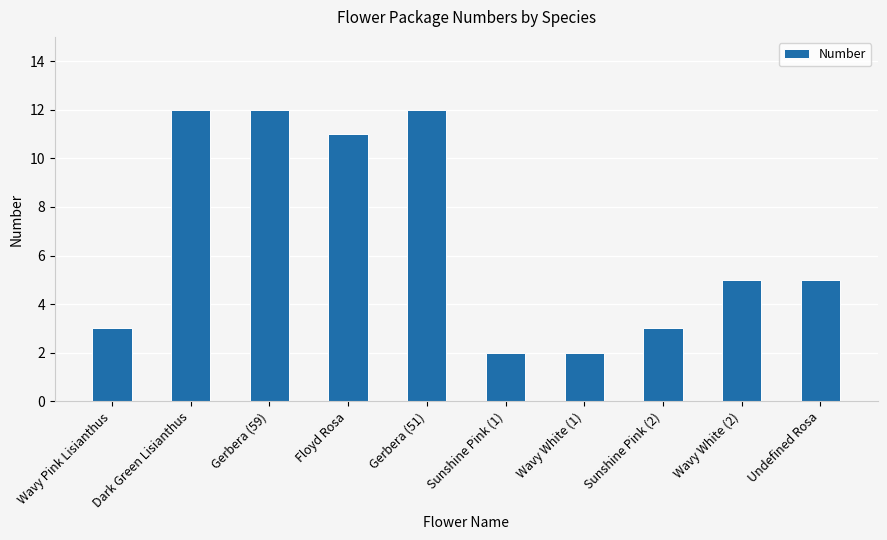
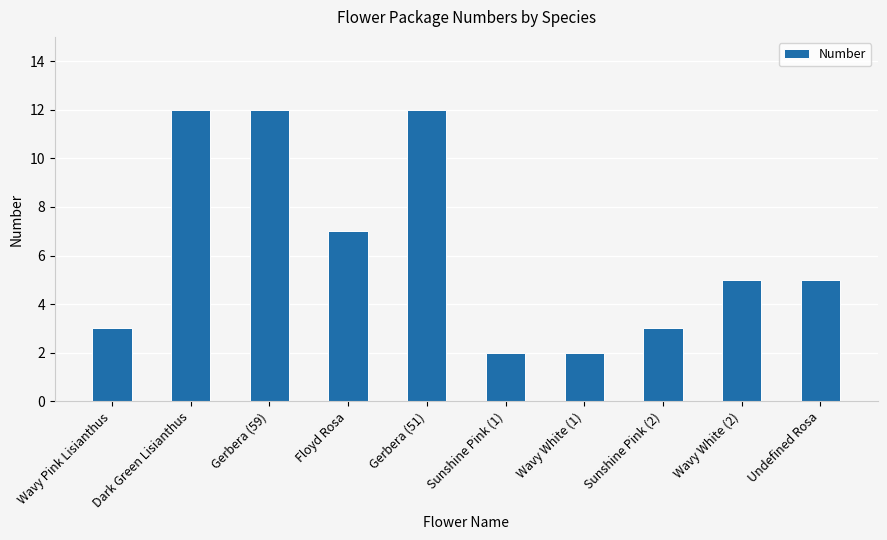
  {
    "Wavy Pink Lisianthus": 3,
    "Dark Green Lisianthus": 12,
    "Gerbera (59)": 12,
-   "Floyd Rosa": 11,
+   "Floyd Rosa": 7,
    "Gerbera (51)": 12,
    "Sunshine Pink (1)": 2,
    "Wavy White (1)": 2,
    "Sunshine Pink (2)": 3,
    "Wavy White (2)": 5,
    "Undefined Rosa": 5
  }
